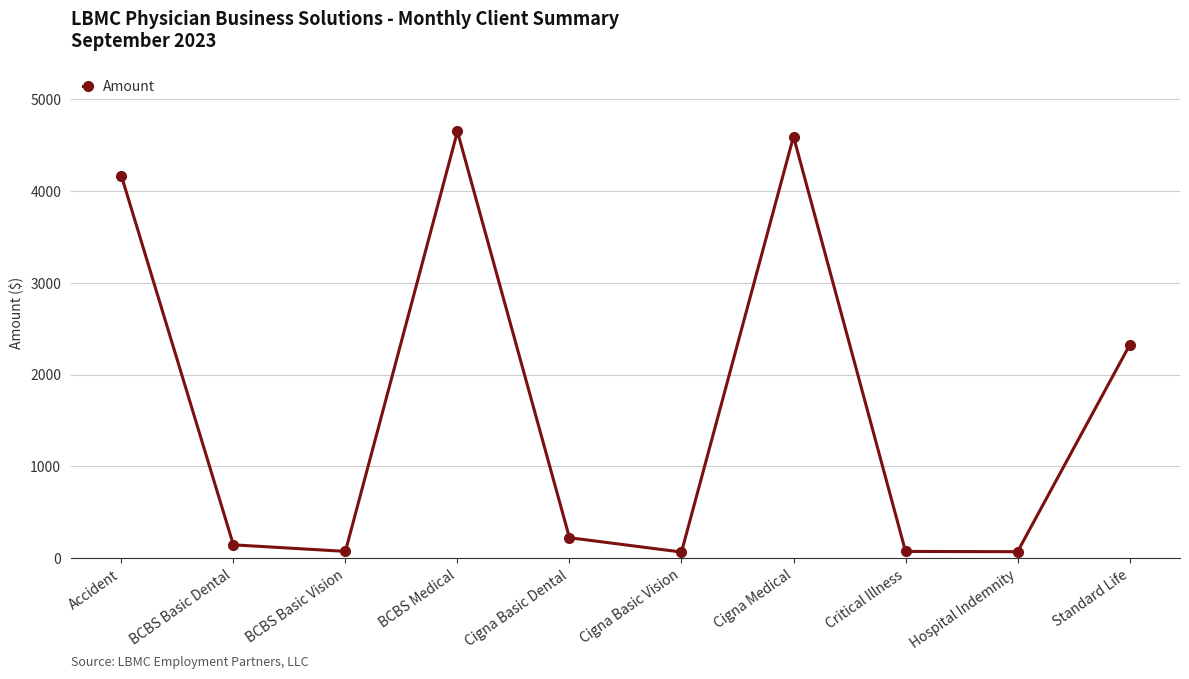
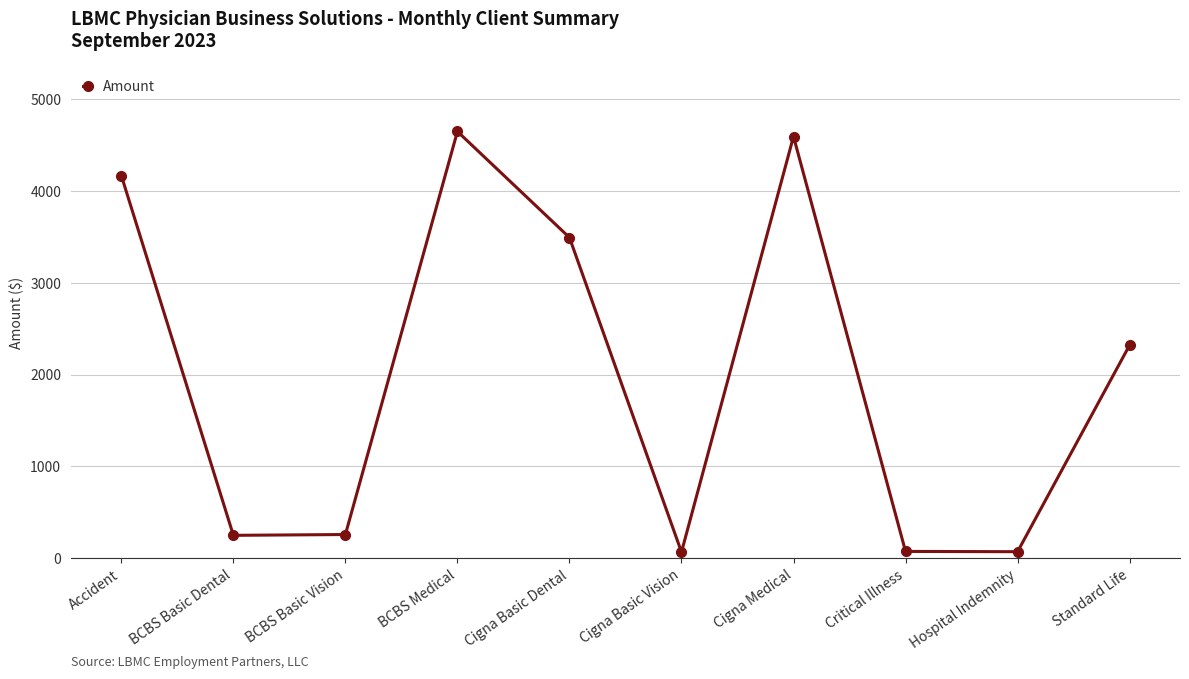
  {
    "Accident": 4200,
-   "BCBS Basic Dental": 100,
-   "BCBS Basic Vision": 100,
+   "BCBS Basic Dental": 200,
+   "BCBS Basic Vision": 300,
    "BCBS Medical": 4600,
-   "Cigna Basic Dental": 200,
+   "Cigna Basic Dental": 3500,
    "Cigna Basic Vision": 100,
    "Cigna Medical": 4600,
    "Critical Illness": 100,
    "Hospital Indemnity": 100,
    "Standard Life": 2300
  }
